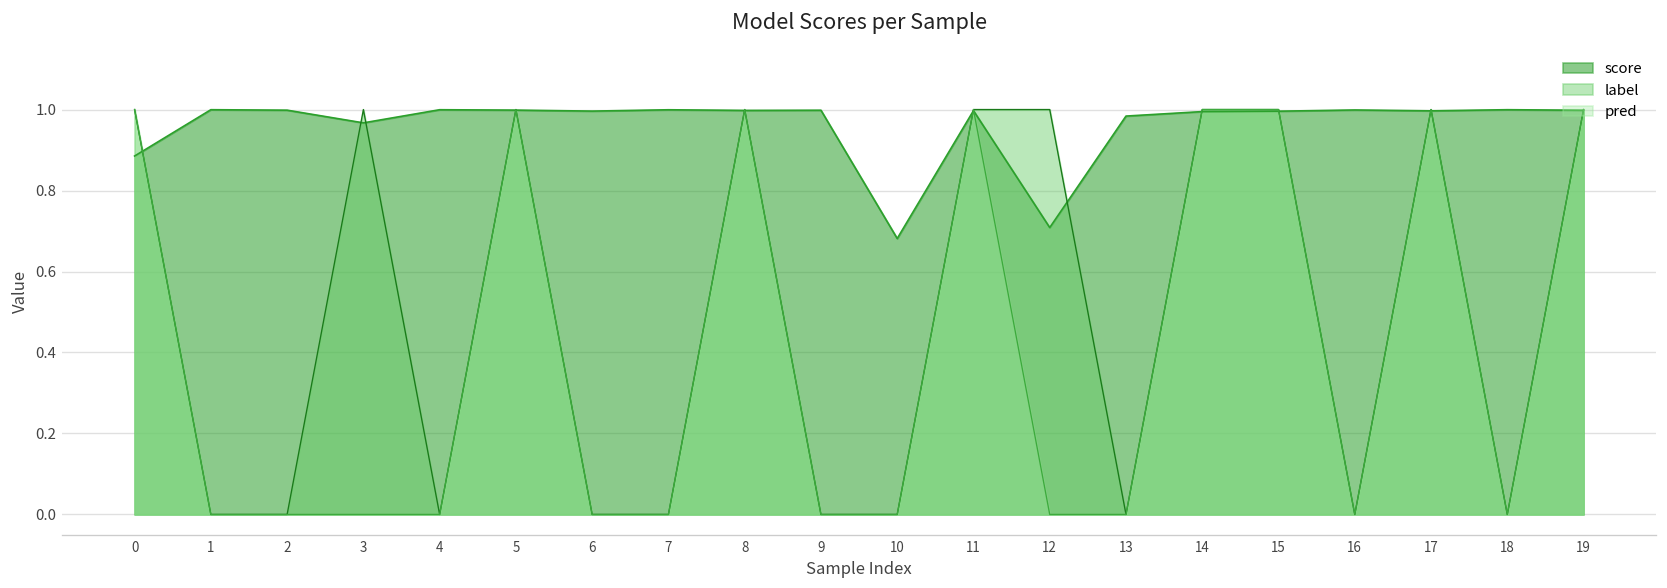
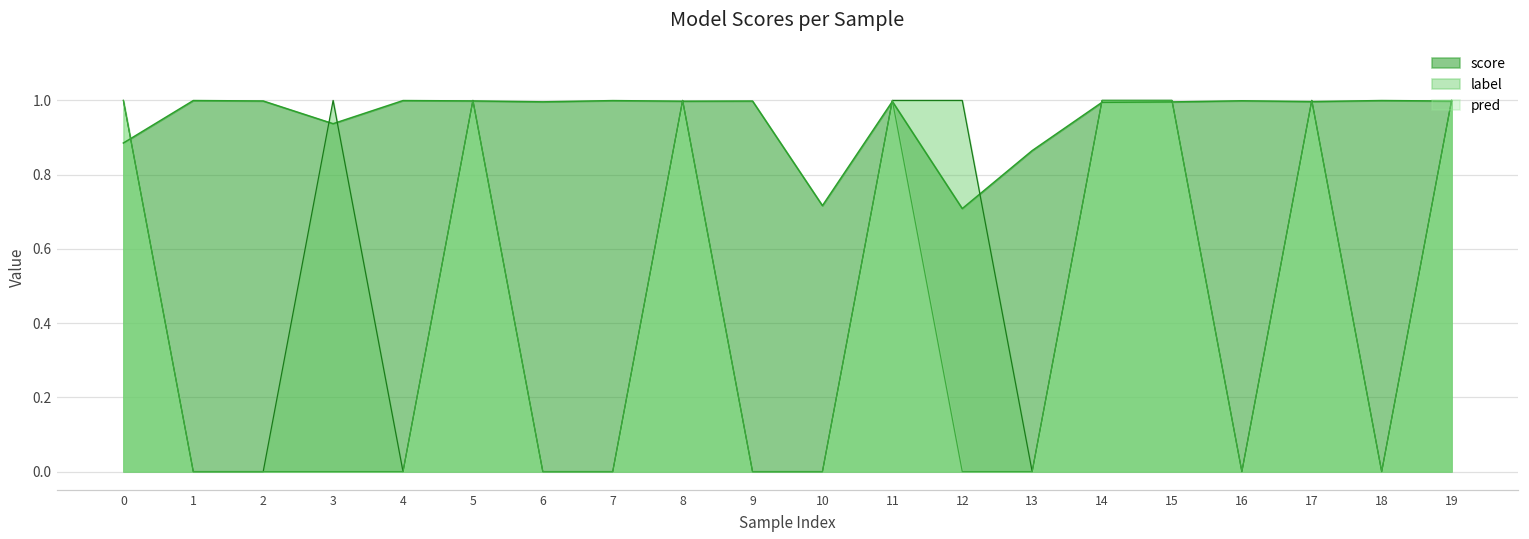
  {
    "score": {
      "0": 0.89,
      "1": 1.00,
      "2": 1.00,
-     "3": 0.97,
+     "3": 0.94,
      "4": 1.00,
      "6": 1.00,
      "7": 1.00,
      "9": 1.00,
-     "10": 0.68,
+     "10": 0.72,
      "12": 0.71,
-     "13": 0.98,
+     "13": 0.86,
      "16": 1.00,
      "18": 1.00
    },
    "label": {
      "3": 1.00,
      "12": 1.00
    },
    "pred": {
      "3": 0.00,
      "12": 0.00
    }
  }
